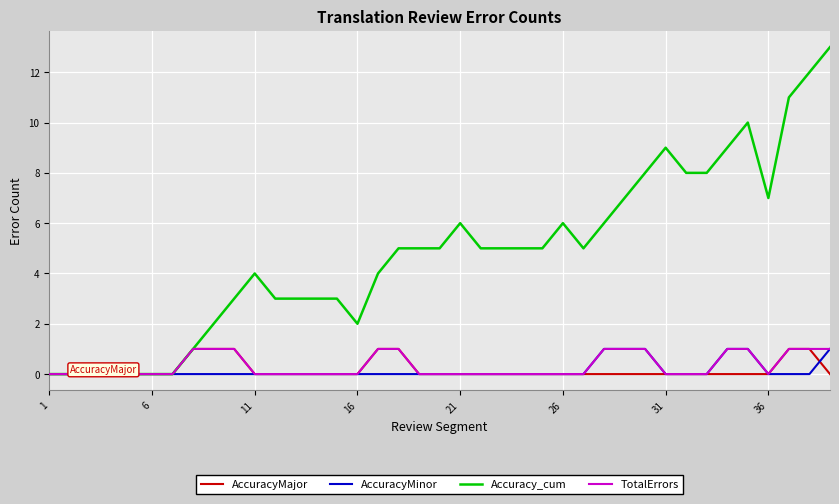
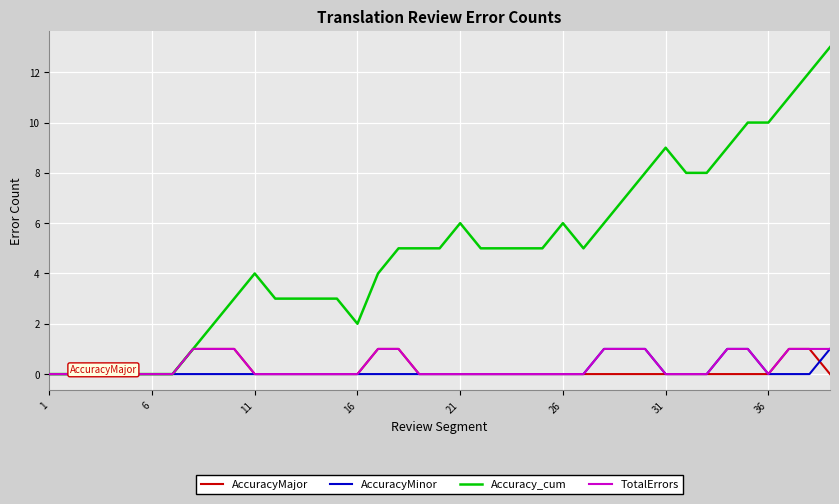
  {
    "Accuracy_cum": {
      "11": 4,
      "16": 2,
      "21": 6,
      "26": 6,
      "31": 9,
-     "36": 7
+     "36": 10
    }
  }
